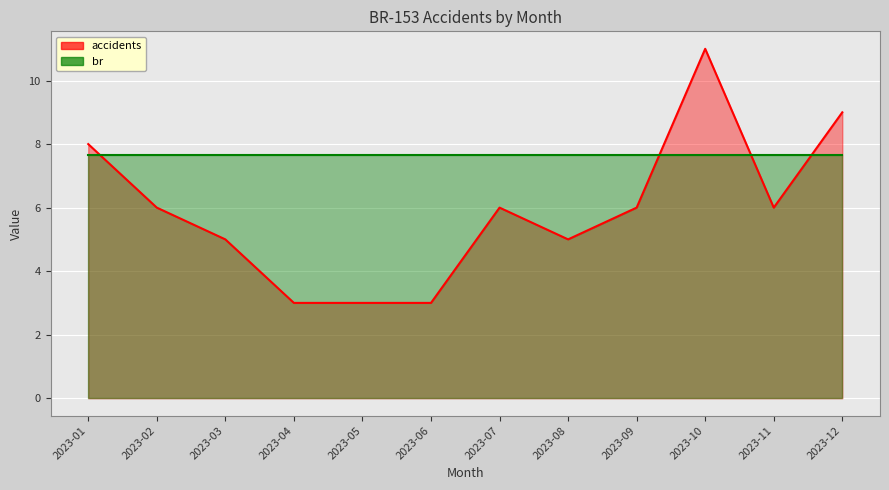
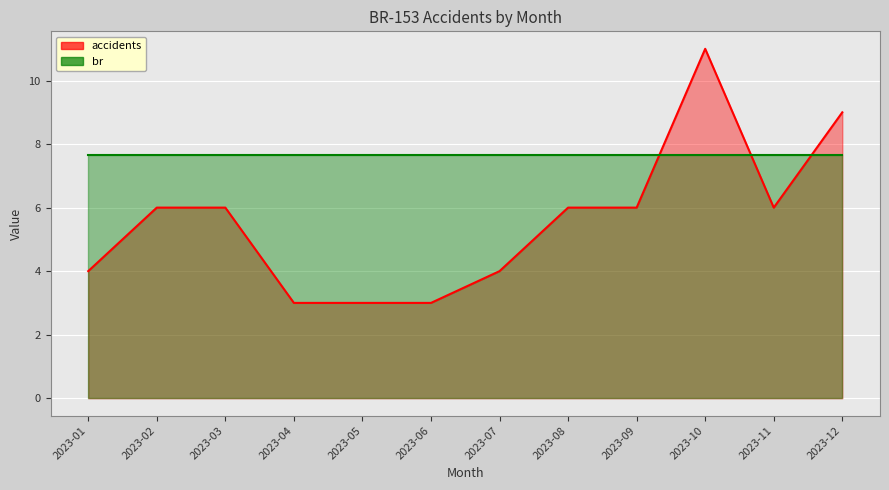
  {
    "accidents": {
-     "2023-01": 8,
+     "2023-01": 4,
      "2023-02": 6,
-     "2023-03": 5,
+     "2023-03": 6,
      "2023-04": 3,
      "2023-05": 3,
      "2023-06": 3,
-     "2023-07": 6,
-     "2023-08": 5,
+     "2023-07": 4,
+     "2023-08": 6,
      "2023-09": 6,
      "2023-10": 11,
      "2023-11": 6,
      "2023-12": 9
    },
    "br": {
      "2023-01": 7.7,
      "2023-02": 7.7,
      "2023-03": 7.7,
      "2023-04": 7.7,
      "2023-05": 7.7,
      "2023-06": 7.7,
      "2023-07": 7.7,
      "2023-08": 7.7,
      "2023-09": 7.7,
      "2023-10": 7.7,
      "2023-11": 7.7,
      "2023-12": 7.7
    }
  }
